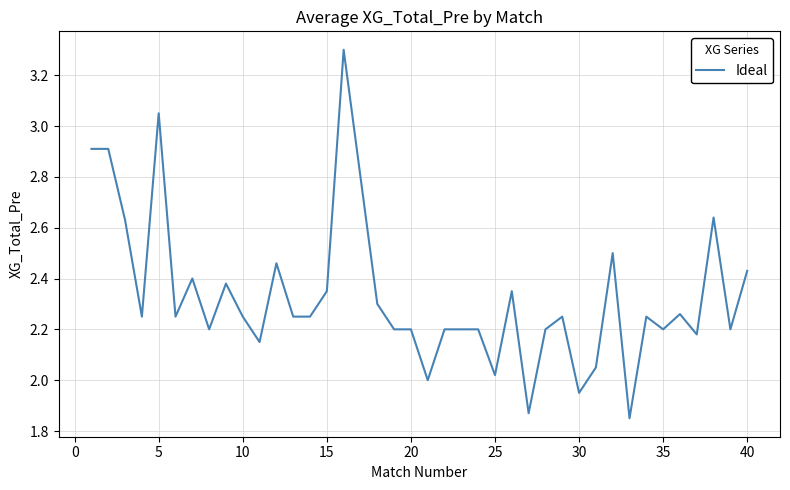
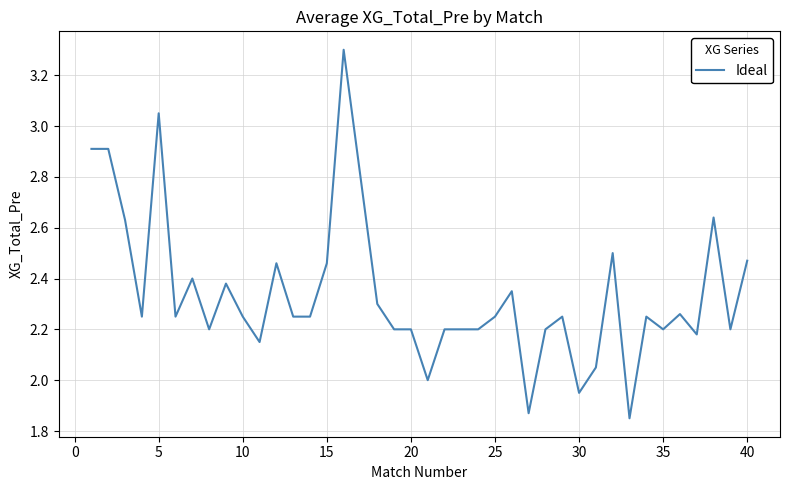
  {
    "5": 3.05,
    "10": 2.25,
-   "15": 2.35,
+   "15": 2.46,
    "20": 2.20,
-   "25": 2.02,
+   "25": 2.25,
    "30": 1.95,
    "35": 2.20,
-   "40": 2.43
+   "40": 2.47
  }
